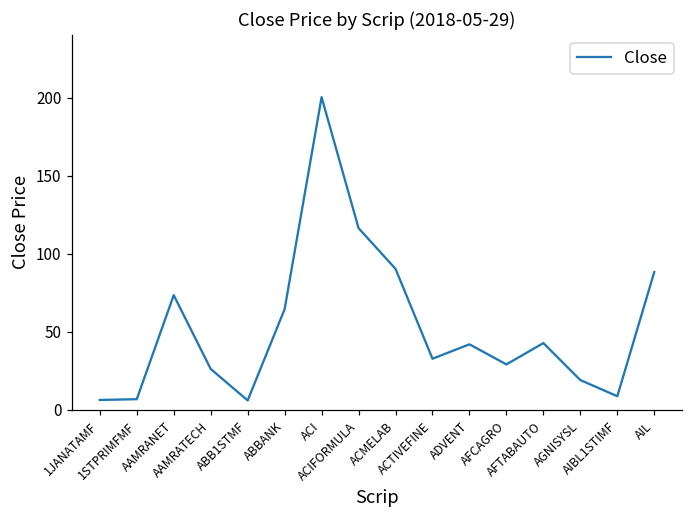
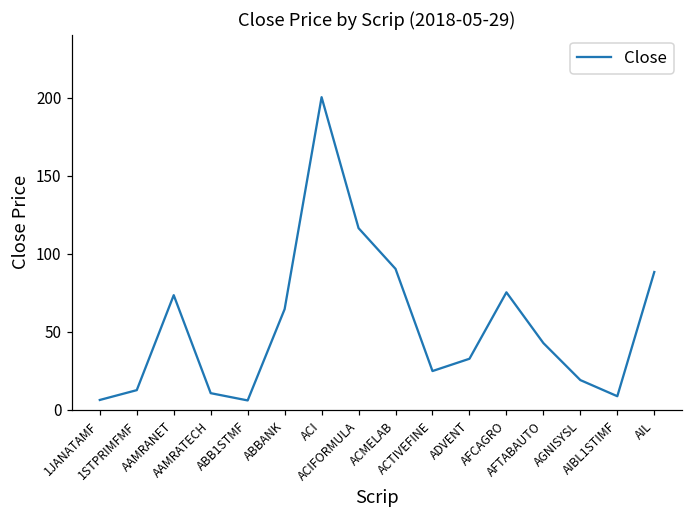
  {
    "1JANATAMF": 6,
-   "1STPRIMFMF": 7,
+   "1STPRIMFMF": 13,
    "AAMRANET": 73,
-   "AAMRATECH": 26,
+   "AAMRATECH": 11,
    "ABB1STMF": 6,
    "ABBANK": 64,
    "ACI": 200,
    "ACIFORMULA": 116,
    "ACMELAB": 90,
-   "ACTIVEFINE": 33,
-   "ADVENT": 42,
-   "AFCAGRO": 29,
+   "ACTIVEFINE": 25,
+   "ADVENT": 33,
+   "AFCAGRO": 75,
    "AFTABAUTO": 43,
    "AGNISYSL": 19,
    "AIBL1STIMF": 9,
    "AIL": 88
  }
